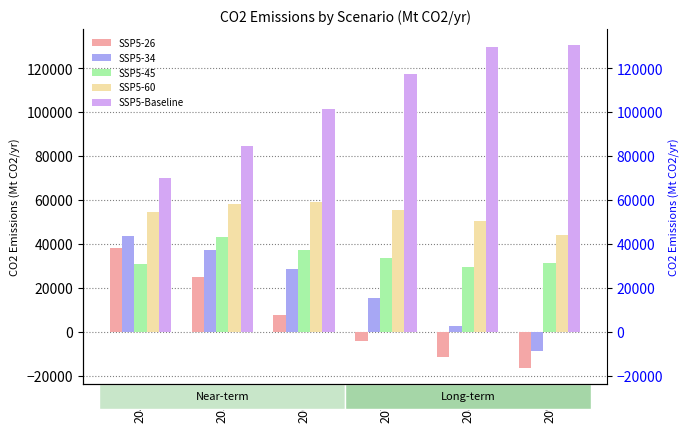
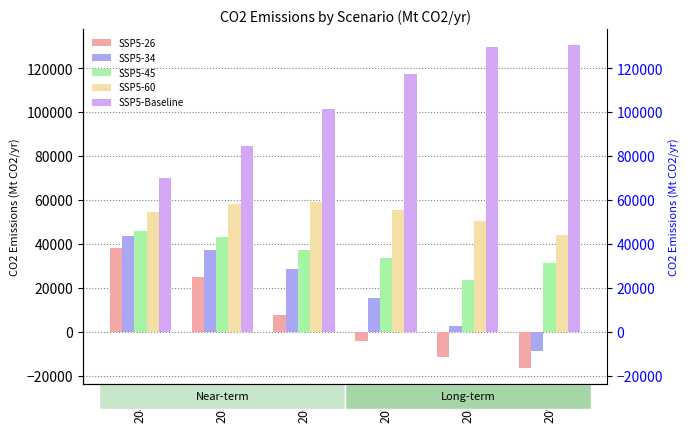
  {
    "SSP5-45": {
-     "2040": 31000,
+     "2040": 46000,
      "2050": 43000,
      "2060": 37000,
      "2070": 33000,
-     "2080": 30000,
+     "2080": 24000,
      "2090": 31000
    }
  }
